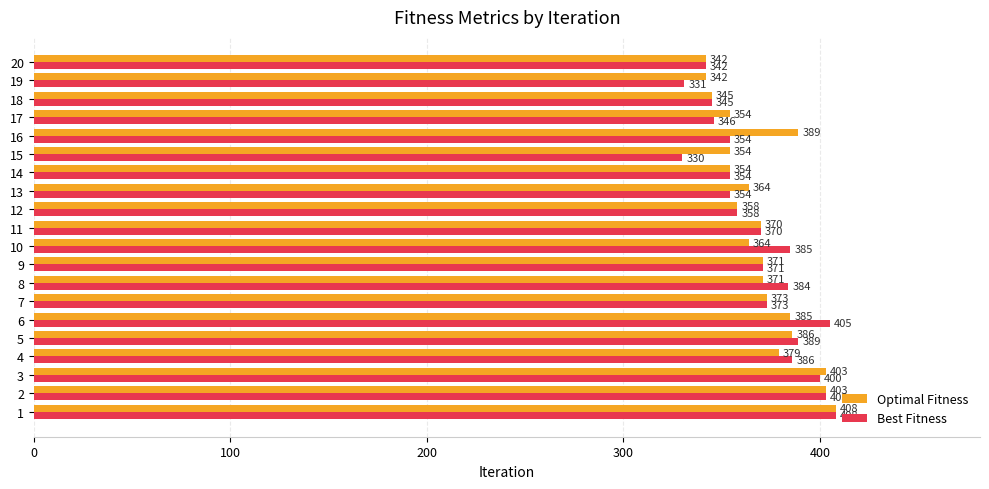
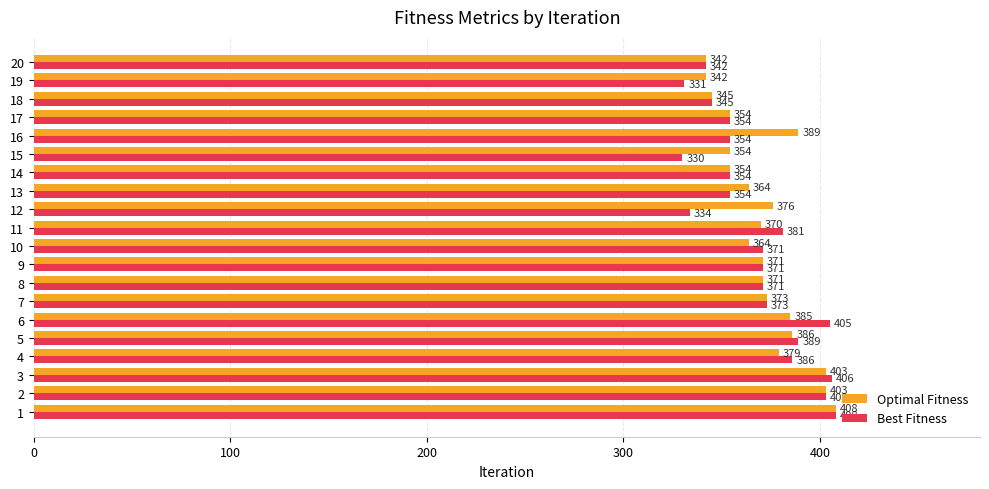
  {
    "Optimal Fitness": {
      "19": 342,
      "16": 389,
      "15": 354,
      "13": 364,
-     "12": 358,
+     "12": 376,
      "11": 370,
      "10": 364,
      "6": 385,
      "4": 379
    },
    "Best Fitness": {
      "19": 331,
-     "17": 346,
+     "17": 354,
      "16": 354,
      "15": 330,
      "13": 354,
-     "12": 358,
-     "11": 370,
-     "10": 385,
-     "8": 384,
+     "12": 334,
+     "11": 381,
+     "10": 371,
+     "8": 371,
      "6": 405,
      "4": 386,
-     "3": 400
+     "3": 406
    }
  }
